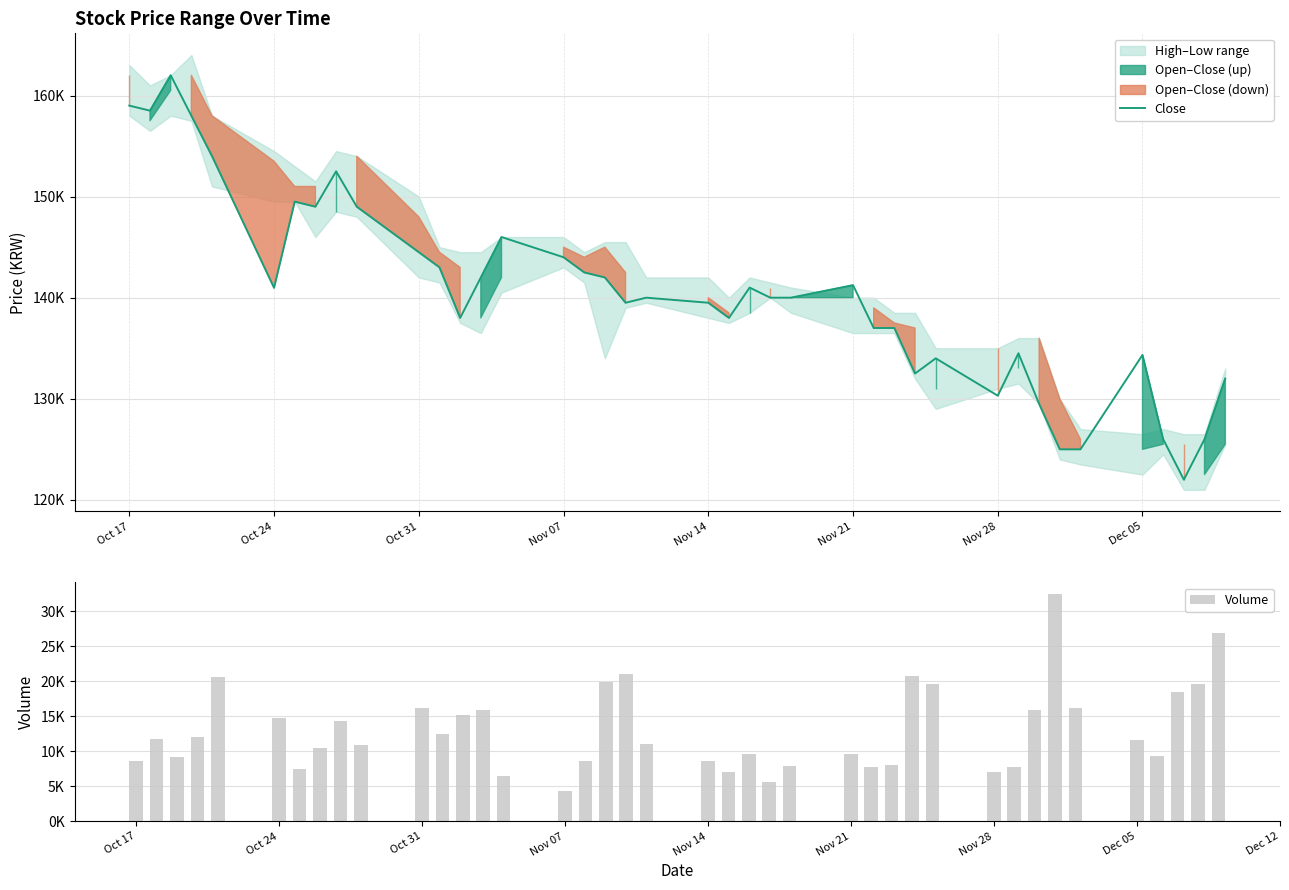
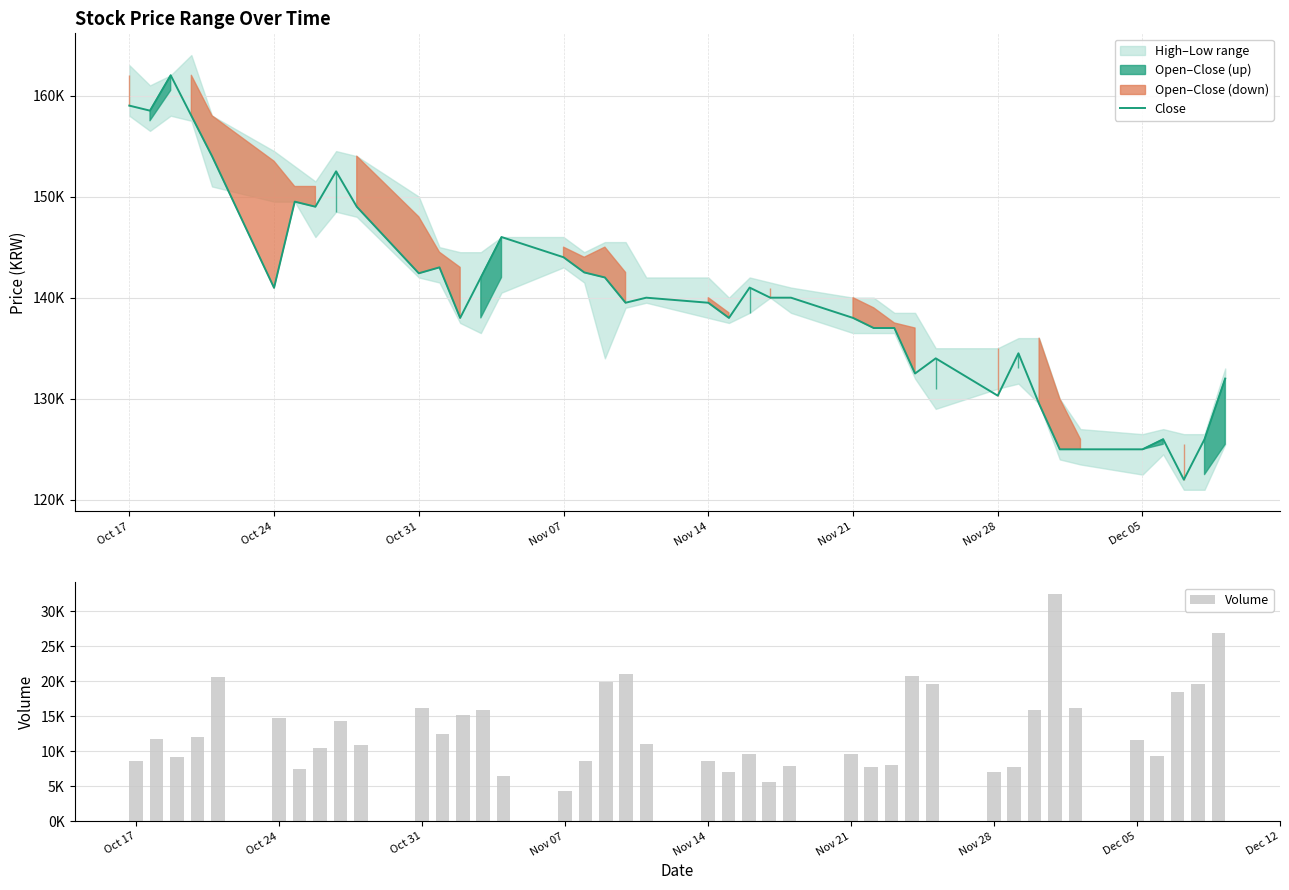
  {
    "Stock Price Range Over Time": {
      "Close": {
        "Oct 17": 159000,
        "Oct 24": 141000,
-       "Oct 31": 144500,
+       "Oct 31": 142400,
        "Nov 07": 144000,
        "Nov 14": 139500,
-       "Nov 21": 141200,
+       "Nov 21": 138000,
        "Nov 28": 130300,
-       "Dec 05": 134300
+       "Dec 05": 125000
      }
    }
  }
